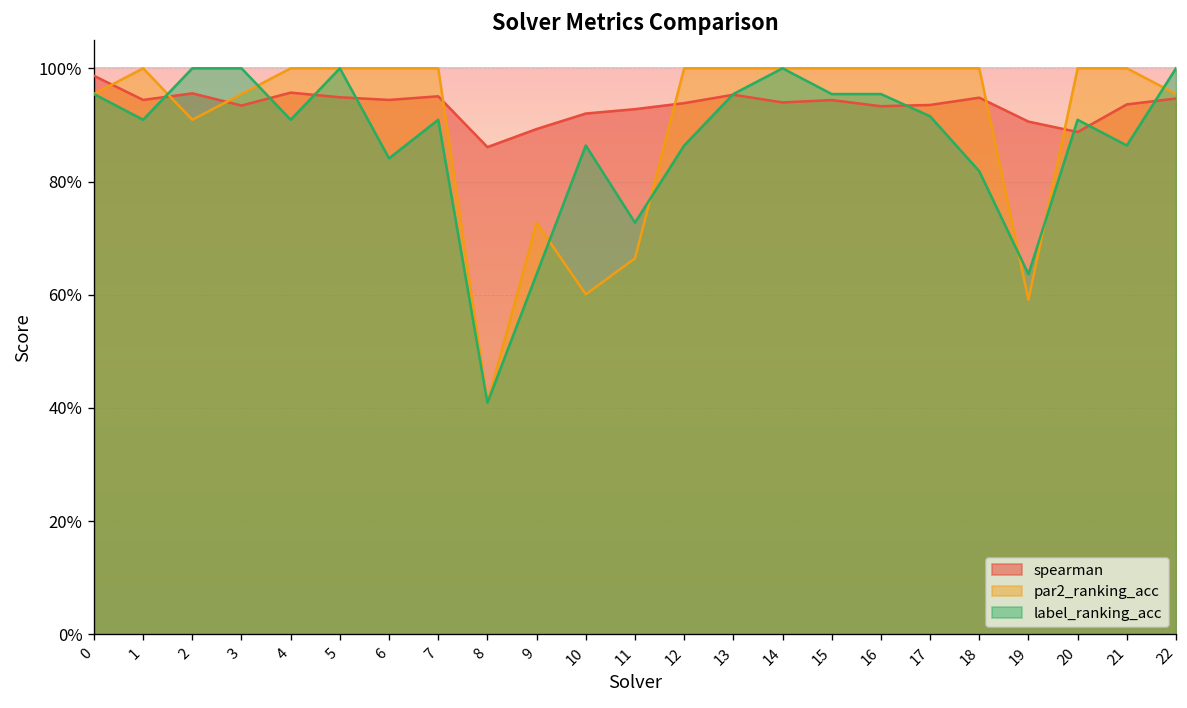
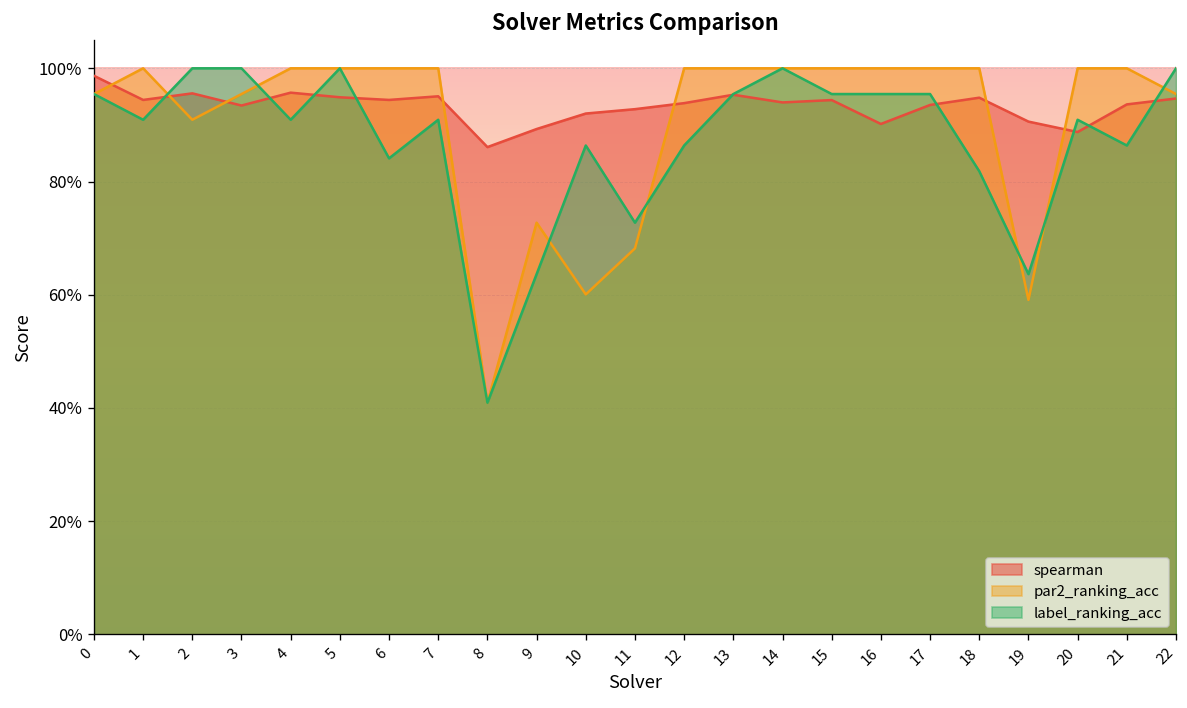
  {
    "spearman": {
      "0": "99%",
      "1": "94%",
      "2": "96%",
      "3": "93%",
      "4": "96%",
      "5": "95%",
      "6": "94%",
      "7": "95%",
      "8": "86%",
      "9": "89%",
      "10": "92%",
      "11": "93%",
      "12": "94%",
      "14": "94%",
      "15": "94%",
-     "16": "93%",
+     "16": "90%",
      "17": "94%",
      "18": "95%",
      "19": "91%",
      "20": "89%",
      "21": "94%",
      "22": "95%"
    },
    "par2_ranking_acc": {
      "1": "100%",
      "2": "91%",
      "3": "95%",
      "4": "100%",
      "6": "100%",
      "7": "100%",
      "9": "73%",
      "10": "60%",
-     "11": "66%",
+     "11": "68%",
      "12": "100%",
      "13": "100%",
      "15": "100%",
      "16": "100%",
      "17": "100%",
      "18": "100%",
      "19": "59%",
      "20": "100%",
      "21": "100%",
      "22": "95%"
    },
    "label_ranking_acc": {
      "1": "91%",
      "2": "100%",
      "3": "100%",
      "4": "91%",
      "6": "84%",
      "7": "91%",
      "9": "64%",
      "10": "86%",
      "11": "73%",
      "12": "86%",
      "15": "95%",
      "16": "95%",
-     "17": "92%",
+     "17": "95%",
      "18": "82%",
      "19": "64%",
      "20": "91%",
      "21": "86%",
      "22": "100%"
    }
  }
